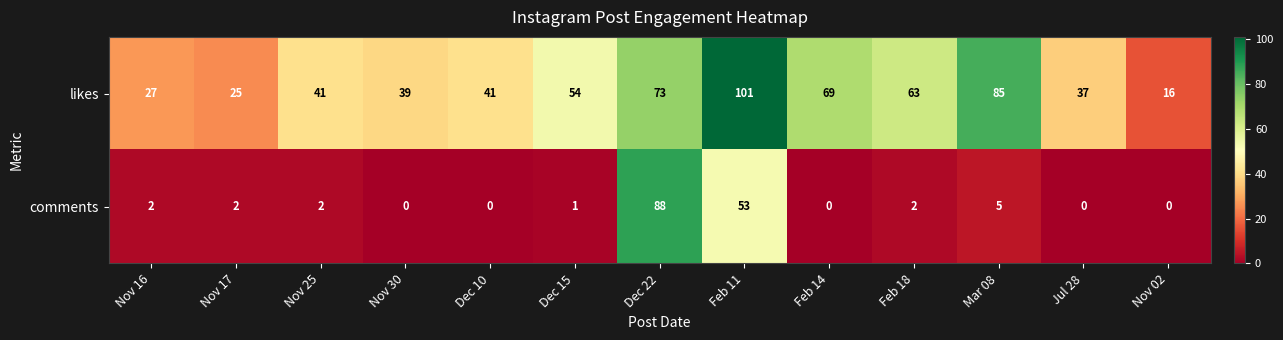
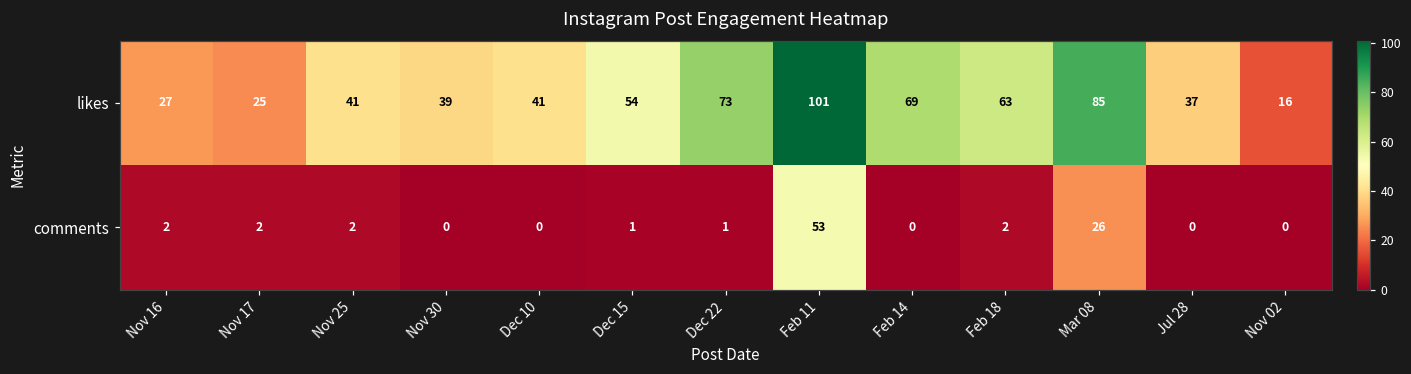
  {
    "likes": {
      "Nov 16": 27,
      "Nov 17": 25,
      "Nov 25": 41,
      "Nov 30": 39,
      "Dec 10": 41,
      "Dec 15": 54,
      "Dec 22": 73,
      "Feb 11": 101,
      "Feb 14": 69,
      "Feb 18": 63,
      "Mar 08": 85,
      "Jul 28": 37,
      "Nov 02": 16
    },
    "comments": {
      "Nov 16": 2,
      "Nov 17": 2,
      "Nov 25": 2,
      "Nov 30": 0,
      "Dec 10": 0,
      "Dec 15": 1,
-     "Dec 22": 88,
+     "Dec 22": 1,
      "Feb 11": 53,
      "Feb 14": 0,
      "Feb 18": 2,
-     "Mar 08": 5,
+     "Mar 08": 26,
      "Jul 28": 0,
      "Nov 02": 0
    }
  }
